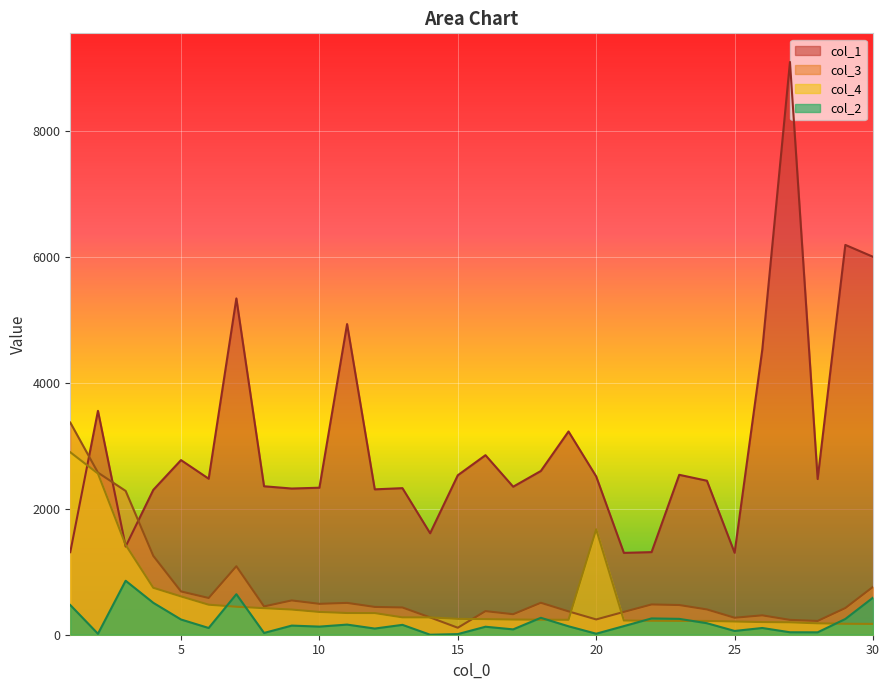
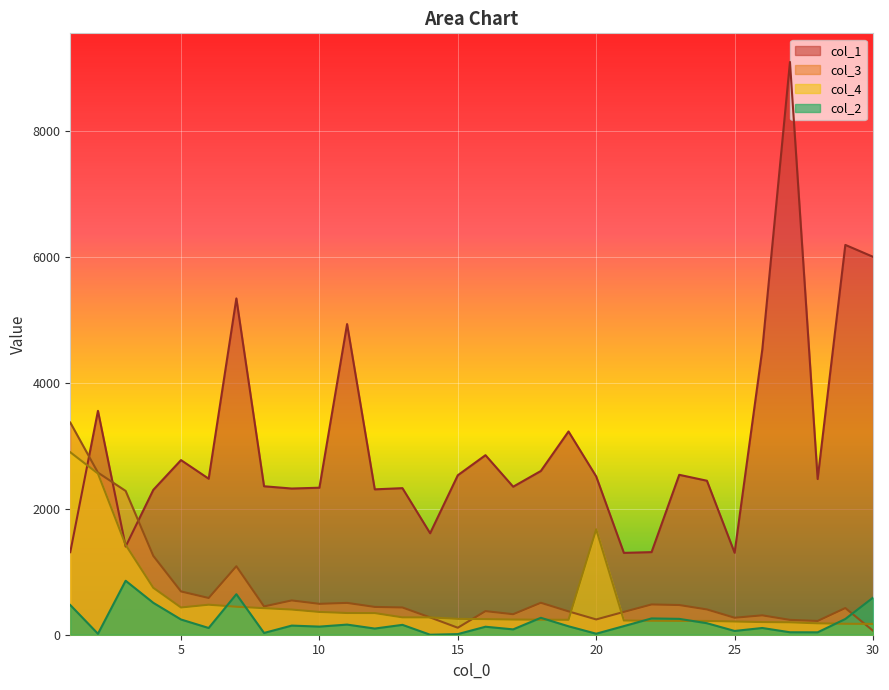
  {
    "col_1": {
      "5": 2800,
      "10": 2300,
      "15": 2500,
      "20": 2500,
      "25": 1300,
      "30": 6000
    },
    "col_3": {
      "5": 700,
      "10": 500,
      "15": 100,
      "20": 200,
      "25": 300,
-     "30": 800
+     "30": 100
    },
    "col_4": {
-     "5": 600,
+     "5": 400,
      "10": 400,
      "15": 300,
      "20": 1700,
      "25": 200,
      "30": 200
    },
    "col_2": {
      "5": 200,
      "10": 100,
      "15": 0,
      "20": 0,
      "25": 100,
      "30": 600
    }
  }
